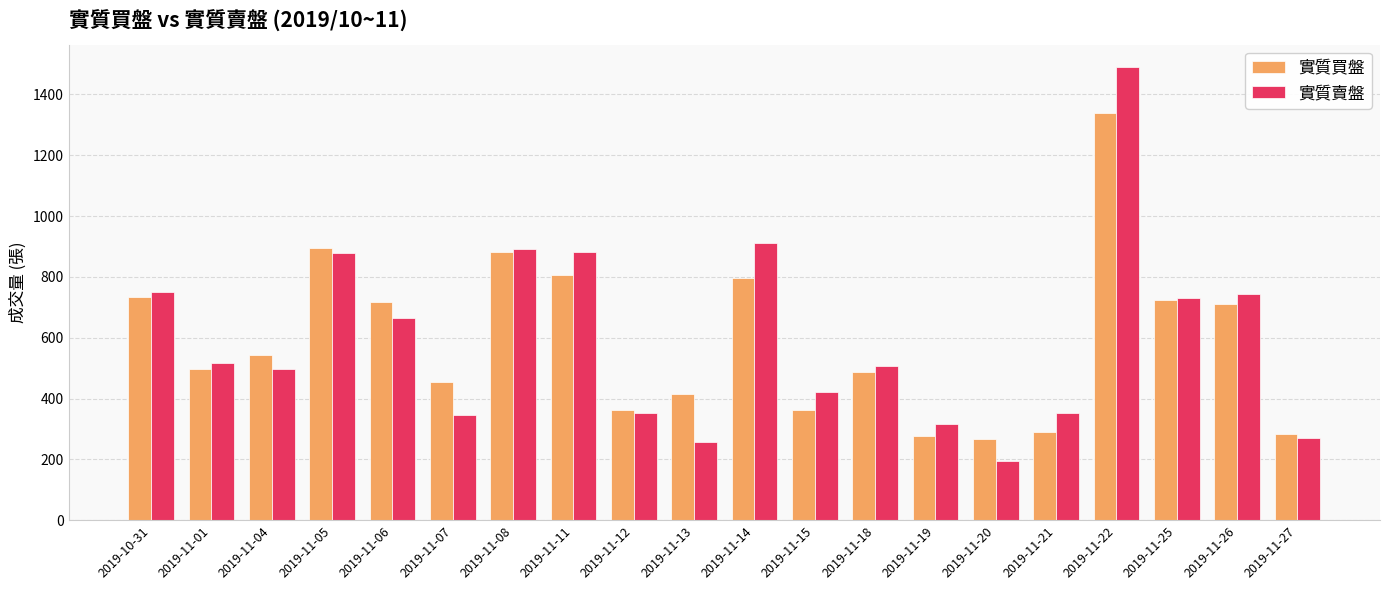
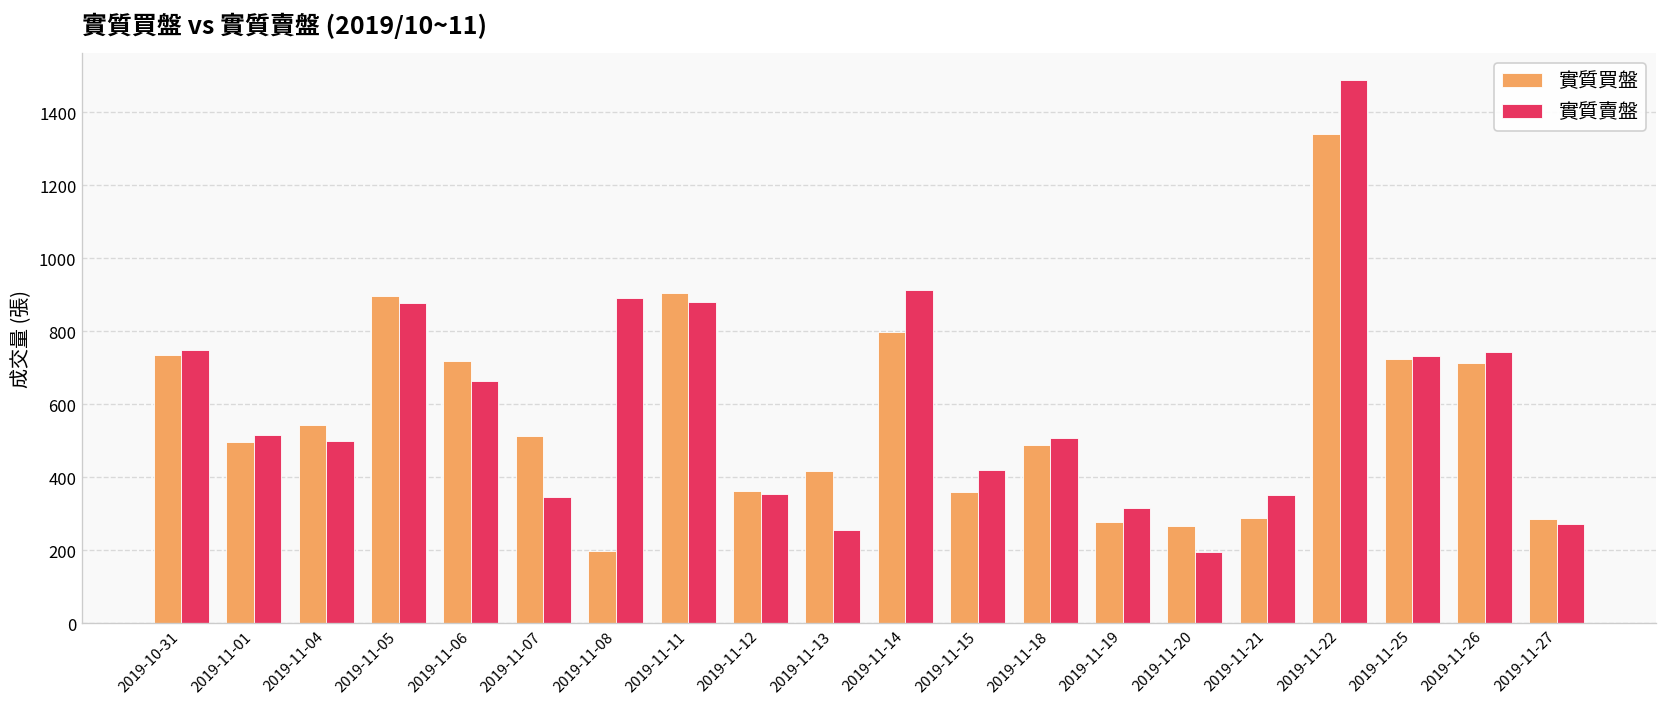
  {
    "實質買盤": {
      "2019-10-31": 730,
      "2019-11-01": 500,
      "2019-11-04": 540,
      "2019-11-05": 900,
      "2019-11-06": 720,
-     "2019-11-07": 460,
-     "2019-11-08": 880,
-     "2019-11-11": 810,
+     "2019-11-07": 510,
+     "2019-11-08": 200,
+     "2019-11-11": 910,
      "2019-11-12": 360,
      "2019-11-13": 420,
      "2019-11-14": 800,
      "2019-11-15": 360,
      "2019-11-18": 490,
      "2019-11-19": 280,
      "2019-11-20": 270,
      "2019-11-21": 290,
      "2019-11-22": 1340,
      "2019-11-25": 730,
      "2019-11-26": 710,
      "2019-11-27": 290
    },
    "實質賣盤": {
      "2019-10-31": 750,
      "2019-11-01": 520,
      "2019-11-04": 500,
      "2019-11-05": 880,
      "2019-11-06": 660,
      "2019-11-07": 350,
      "2019-11-08": 890,
      "2019-11-11": 880,
      "2019-11-12": 350,
      "2019-11-13": 260,
      "2019-11-14": 910,
      "2019-11-15": 420,
      "2019-11-18": 510,
      "2019-11-19": 320,
      "2019-11-20": 190,
      "2019-11-21": 350,
      "2019-11-22": 1490,
      "2019-11-25": 730,
      "2019-11-26": 740,
      "2019-11-27": 270
    }
  }
